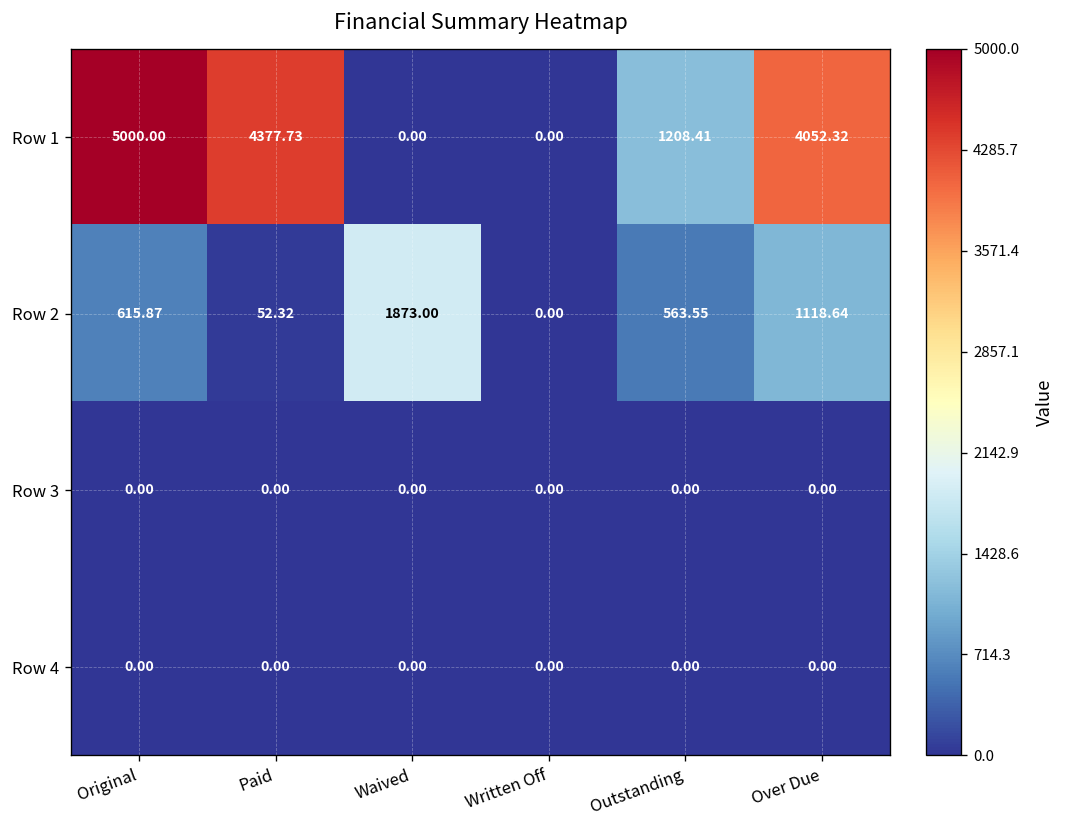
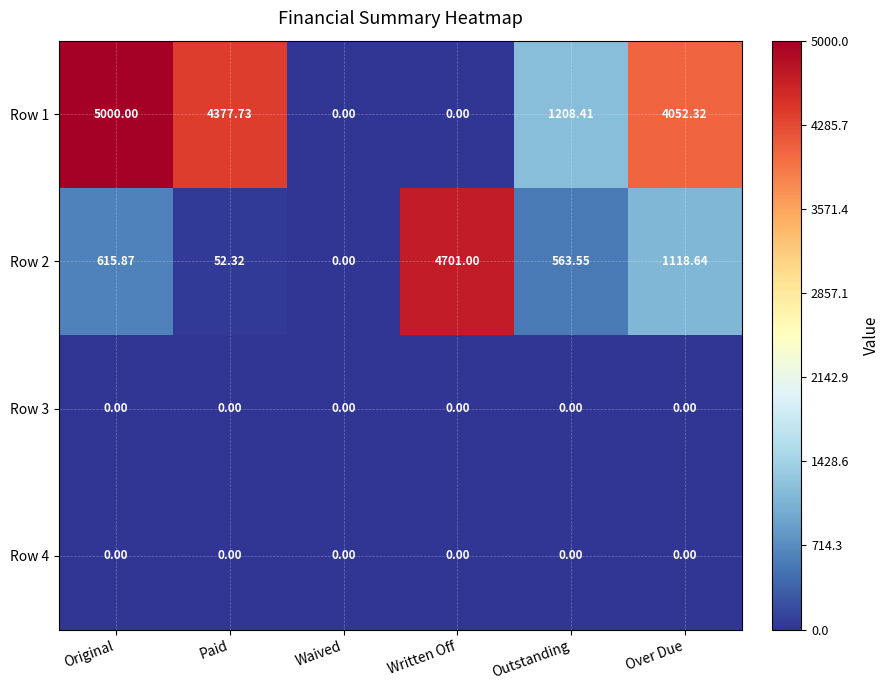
  {
    "Row 1": {
      "Original": 5000.00,
      "Paid": 4377.73,
      "Waived": 0.00,
      "Written Off": 0.00,
      "Outstanding": 1208.41,
      "Over Due": 4052.32
    },
    "Row 2": {
      "Original": 615.87,
      "Paid": 52.32,
-     "Waived": 1873.00,
-     "Written Off": 0.00,
+     "Waived": 0.00,
+     "Written Off": 4701.00,
      "Outstanding": 563.55,
      "Over Due": 1118.64
    },
    "Row 3": {
      "Original": 0.00,
      "Paid": 0.00,
      "Waived": 0.00,
      "Written Off": 0.00,
      "Outstanding": 0.00,
      "Over Due": 0.00
    },
    "Row 4": {
      "Original": 0.00,
      "Paid": 0.00,
      "Waived": 0.00,
      "Written Off": 0.00,
      "Outstanding": 0.00,
      "Over Due": 0.00
    }
  }
